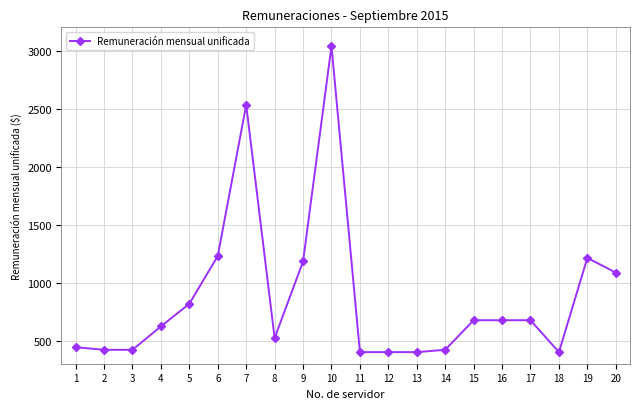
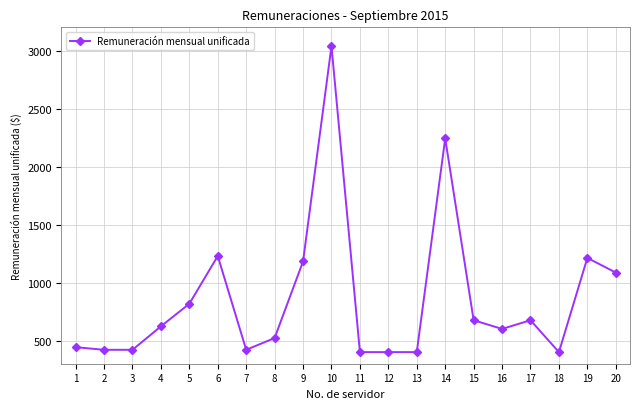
  {
    "1": 440,
    "2": 420,
    "3": 420,
    "4": 620,
    "5": 820,
    "6": 1230,
-   "7": 2530,
+   "7": 420,
    "8": 520,
    "9": 1180,
    "10": 3040,
    "11": 400,
    "12": 400,
    "13": 400,
-   "14": 420,
+   "14": 2240,
    "15": 680,
-   "16": 680,
+   "16": 600,
    "17": 680,
    "18": 400,
    "19": 1210,
    "20": 1090
  }
